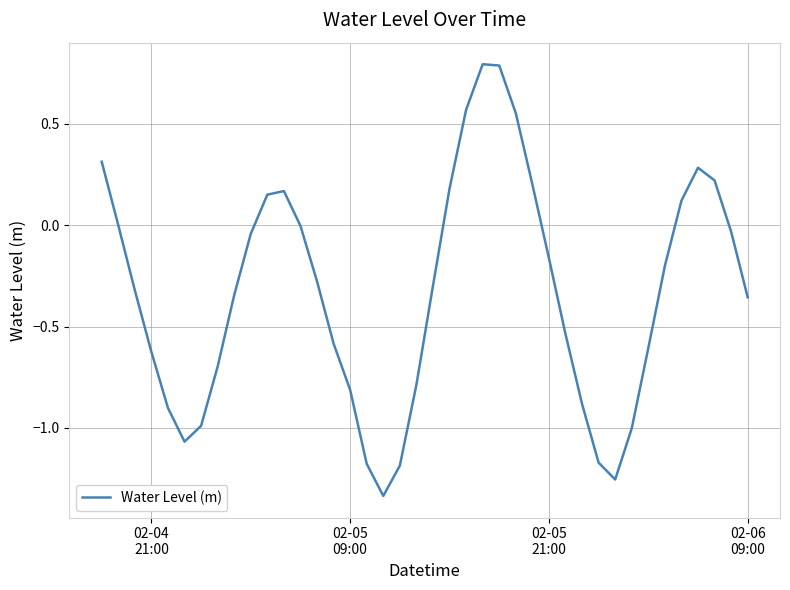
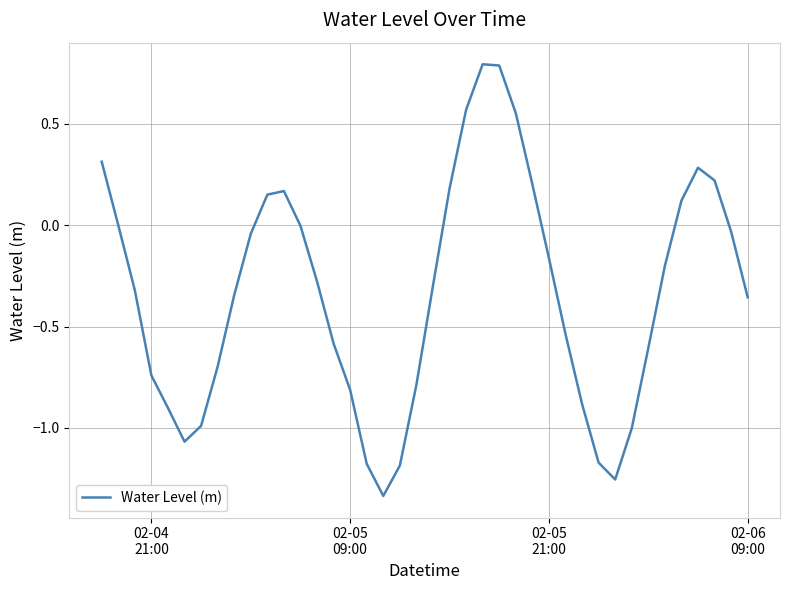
  {
-   "02-04 21:00": -0.63,
+   "02-04 21:00": -0.74,
    "02-05 09:00": -0.81,
    "02-05 21:00": -0.16,
    "02-06 09:00": -0.36
  }
